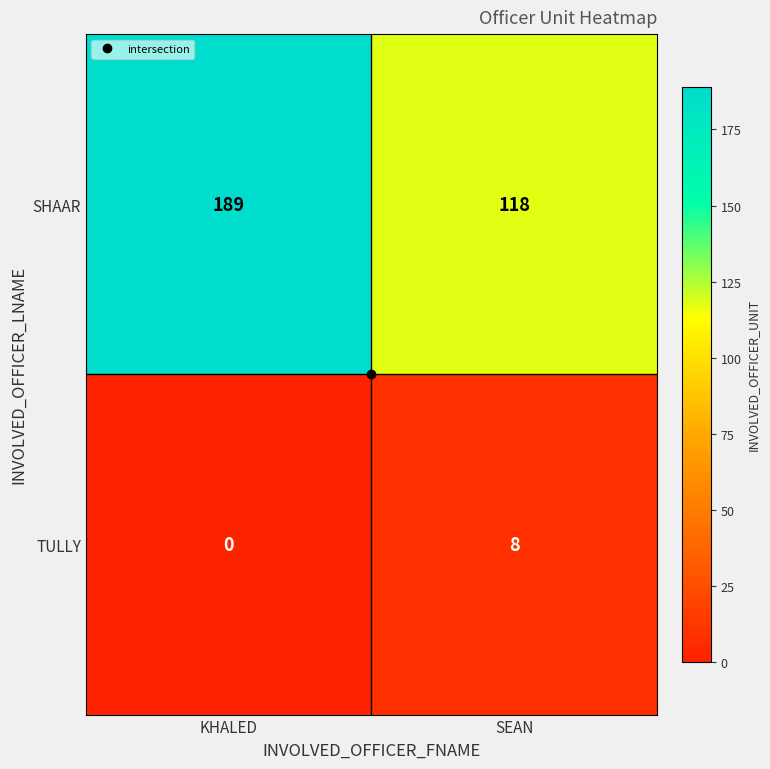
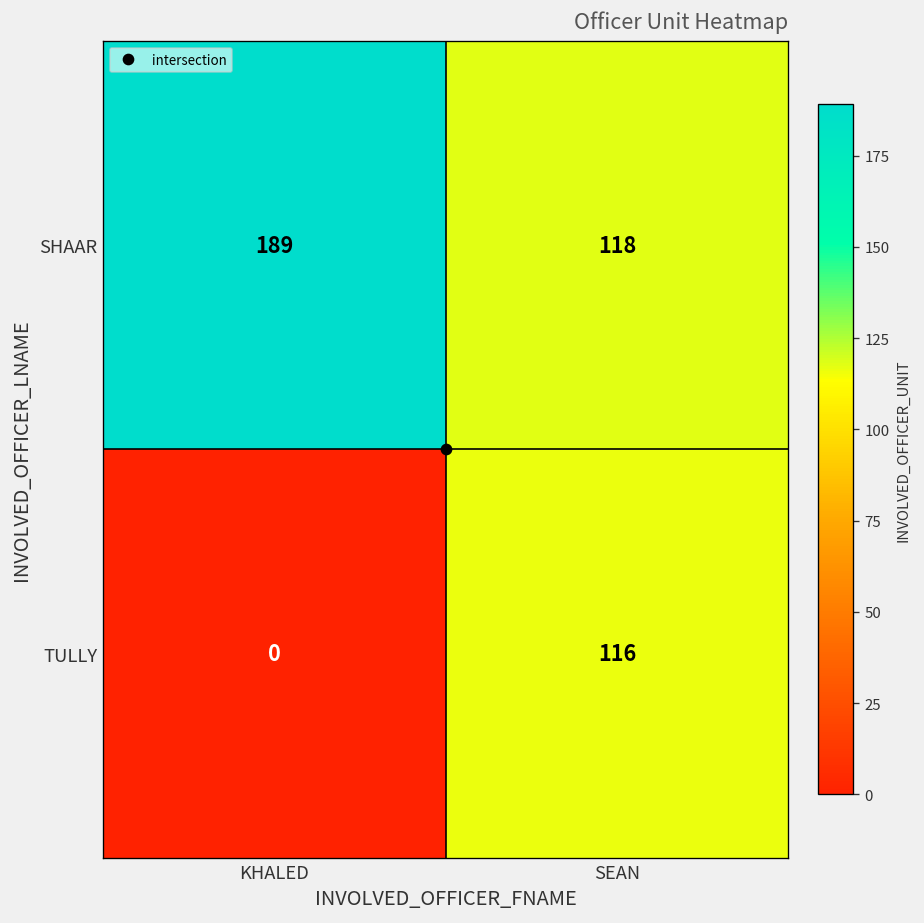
  {
    "SHAAR": {
      "KHALED": 189,
      "SEAN": 118
    },
    "TULLY": {
      "KHALED": 0,
-     "SEAN": 8
+     "SEAN": 116
    }
  }
